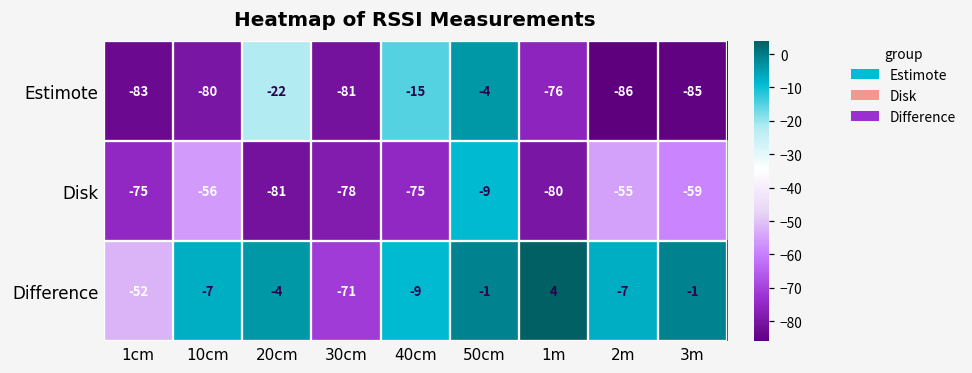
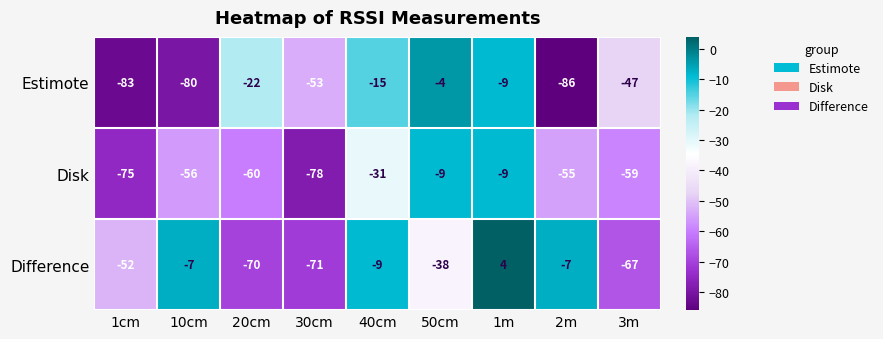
  {
    "Estimote": {
      "1cm": -83,
      "10cm": -80,
      "20cm": -22,
-     "30cm": -81,
+     "30cm": -53,
      "40cm": -15,
      "50cm": -4,
-     "1m": -76,
+     "1m": -9,
      "2m": -86,
-     "3m": -85
+     "3m": -47
    },
    "Disk": {
      "1cm": -75,
      "10cm": -56,
-     "20cm": -81,
+     "20cm": -60,
      "30cm": -78,
-     "40cm": -75,
+     "40cm": -31,
      "50cm": -9,
-     "1m": -80,
+     "1m": -9,
      "2m": -55,
      "3m": -59
    },
    "Difference": {
      "1cm": -52,
      "10cm": -7,
-     "20cm": -4,
+     "20cm": -70,
      "30cm": -71,
      "40cm": -9,
-     "50cm": -1,
+     "50cm": -38,
      "1m": 4,
      "2m": -7,
-     "3m": -1
+     "3m": -67
    }
  }
